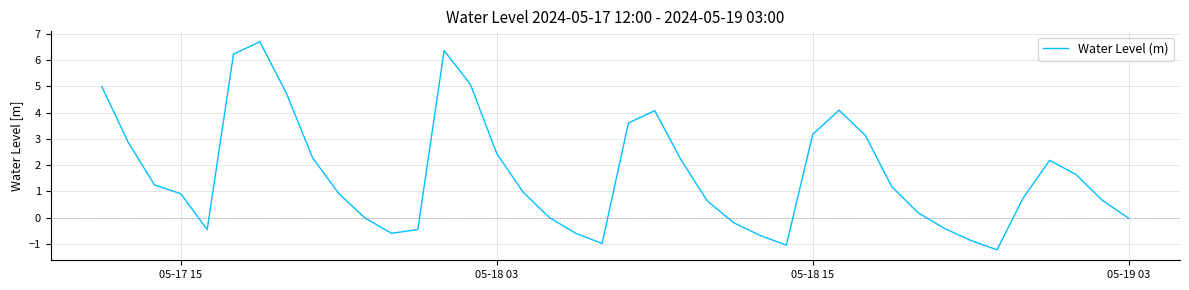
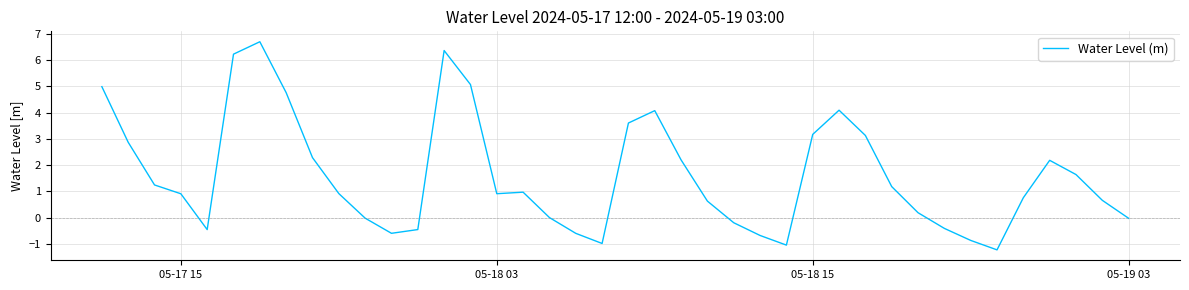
  {
    "05-17 15": 0.9,
-   "05-18 03": 2.4,
+   "05-18 03": 0.9,
    "05-18 15": 3.2,
    "05-19 03": 0.0
  }
